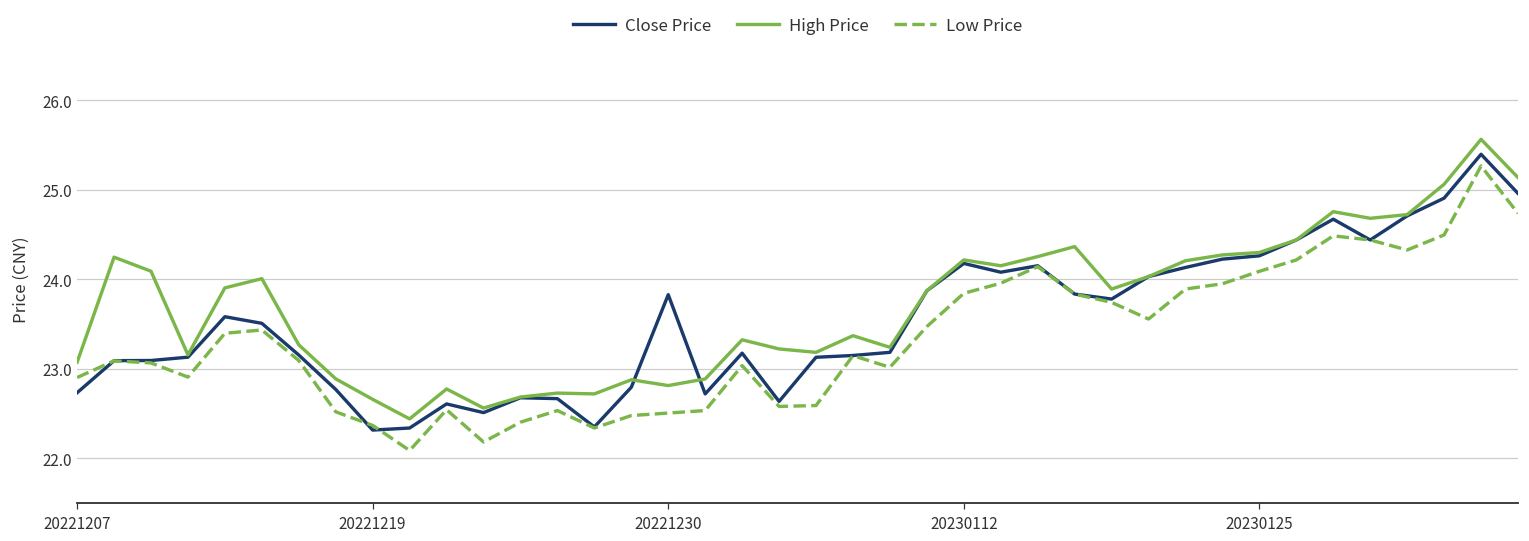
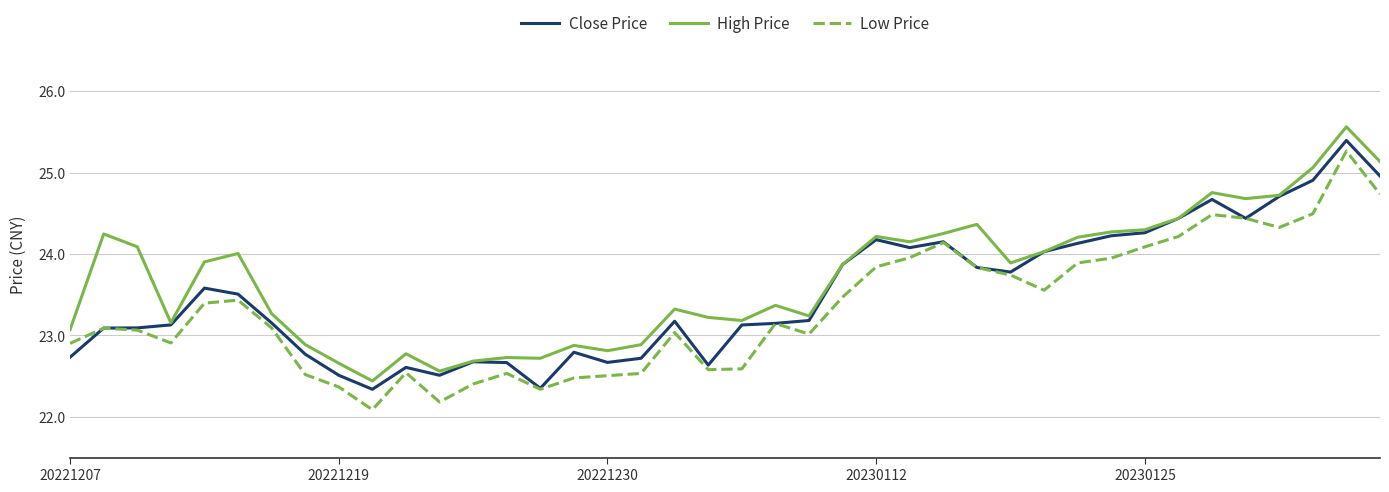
  {
    "Close Price": {
      "20221207": 22.7,
-     "20221219": 22.3,
-     "20221230": 23.8,
+     "20221219": 22.5,
+     "20221230": 22.7,
      "20230112": 24.2,
      "20230125": 24.3
    }
  }
